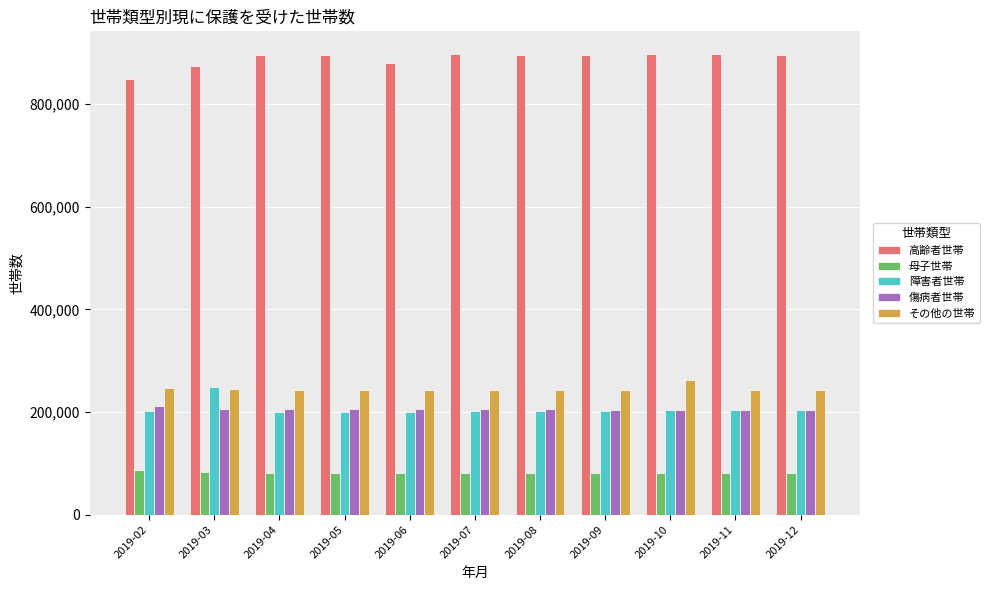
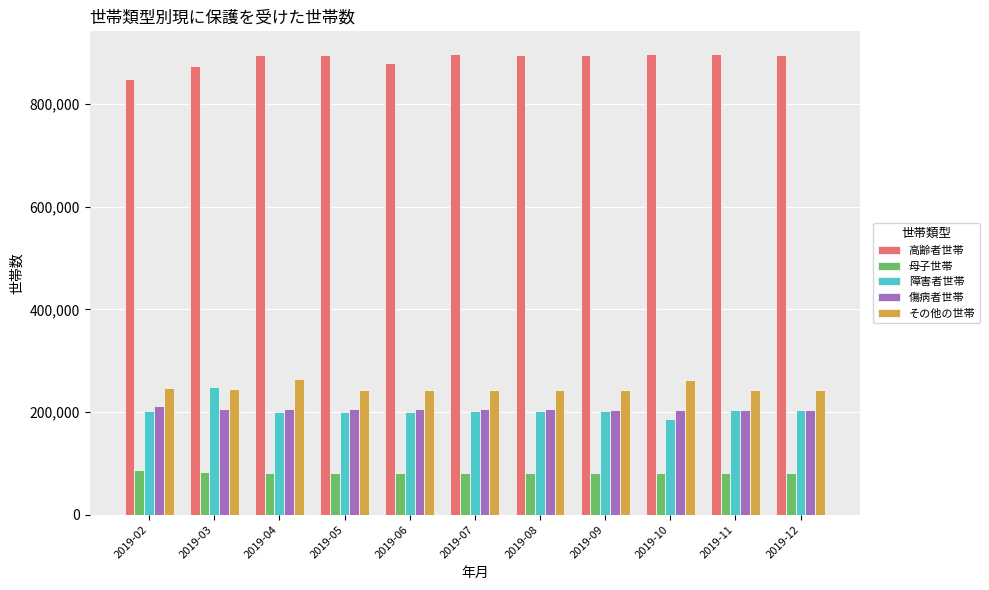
  {
    "高齢者世帯": {
      "2019-02": "850,000",
      "2019-03": "870,000",
      "2019-04": "900,000",
      "2019-05": "900,000",
      "2019-06": "880,000",
      "2019-07": "900,000",
      "2019-08": "900,000",
      "2019-09": "900,000",
      "2019-10": "900,000",
      "2019-11": "900,000",
      "2019-12": "900,000"
    },
    "母子世帯": {
      "2019-02": "90,000",
      "2019-03": "80,000",
      "2019-04": "80,000",
      "2019-05": "80,000",
      "2019-06": "80,000",
      "2019-07": "80,000",
      "2019-08": "80,000",
      "2019-09": "80,000",
      "2019-10": "80,000",
      "2019-11": "80,000",
      "2019-12": "80,000"
    },
    "障害者世帯": {
      "2019-02": "200,000",
      "2019-03": "250,000",
      "2019-04": "200,000",
      "2019-05": "200,000",
      "2019-06": "200,000",
      "2019-07": "200,000",
      "2019-08": "200,000",
      "2019-09": "200,000",
-     "2019-10": "200,000",
+     "2019-10": "190,000",
      "2019-11": "200,000",
      "2019-12": "200,000"
    },
    "傷病者世帯": {
      "2019-02": "210,000",
      "2019-03": "210,000",
      "2019-04": "210,000",
      "2019-05": "210,000",
      "2019-06": "210,000",
      "2019-07": "210,000",
      "2019-08": "210,000",
      "2019-09": "200,000",
      "2019-10": "200,000",
      "2019-11": "200,000",
      "2019-12": "200,000"
    },
    "その他の世帯": {
      "2019-02": "250,000",
      "2019-03": "250,000",
-     "2019-04": "240,000",
+     "2019-04": "260,000",
      "2019-05": "240,000",
      "2019-06": "240,000",
      "2019-07": "240,000",
      "2019-08": "240,000",
      "2019-09": "240,000",
      "2019-10": "260,000",
      "2019-11": "240,000",
      "2019-12": "240,000"
    }
  }
